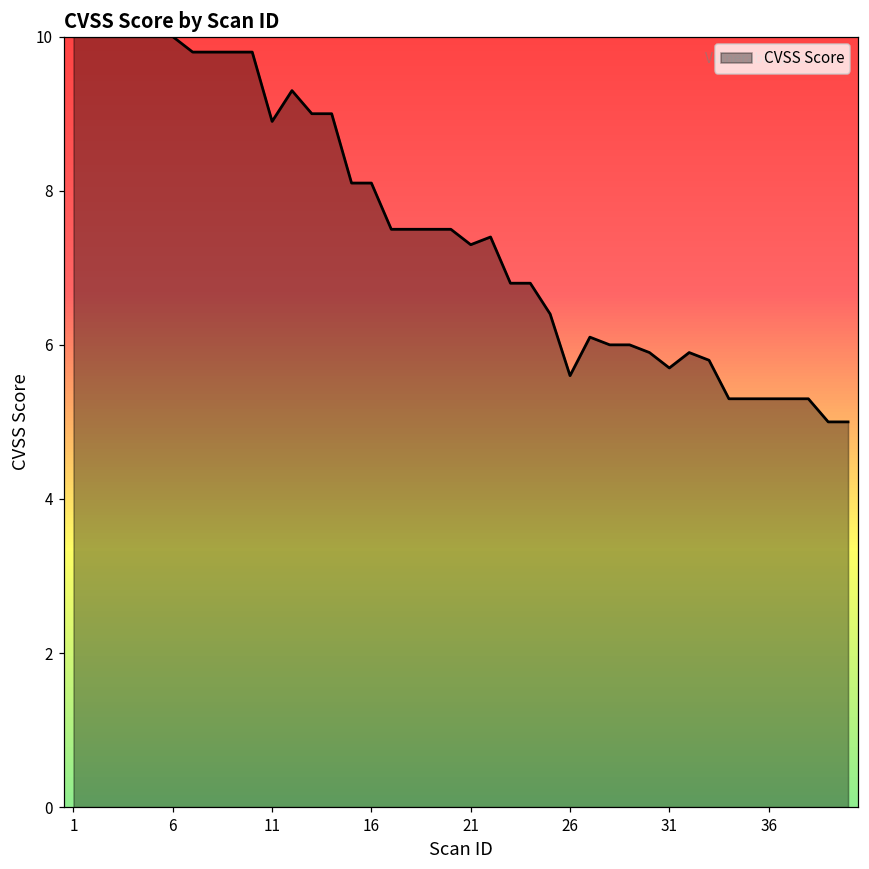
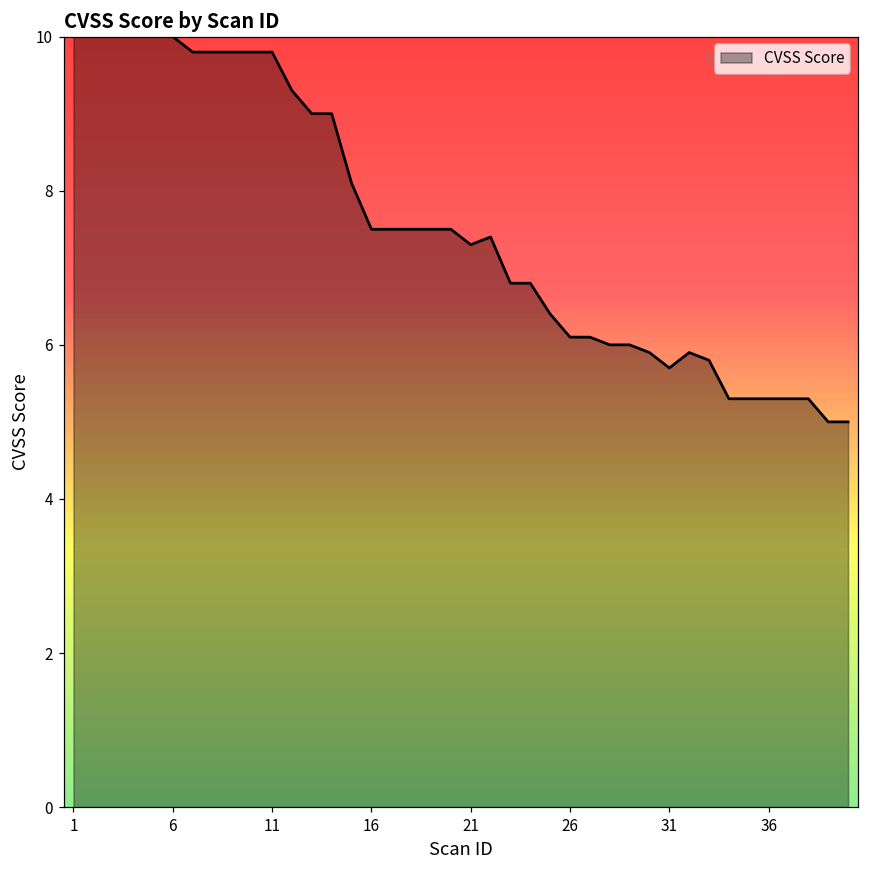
  {
    "1": 10.0,
    "6": 10.0,
-   "11": 8.9,
-   "16": 8.1,
+   "11": 9.8,
+   "16": 7.5,
    "21": 7.3,
-   "26": 5.6,
+   "26": 6.1,
    "31": 5.7,
    "36": 5.3
  }
